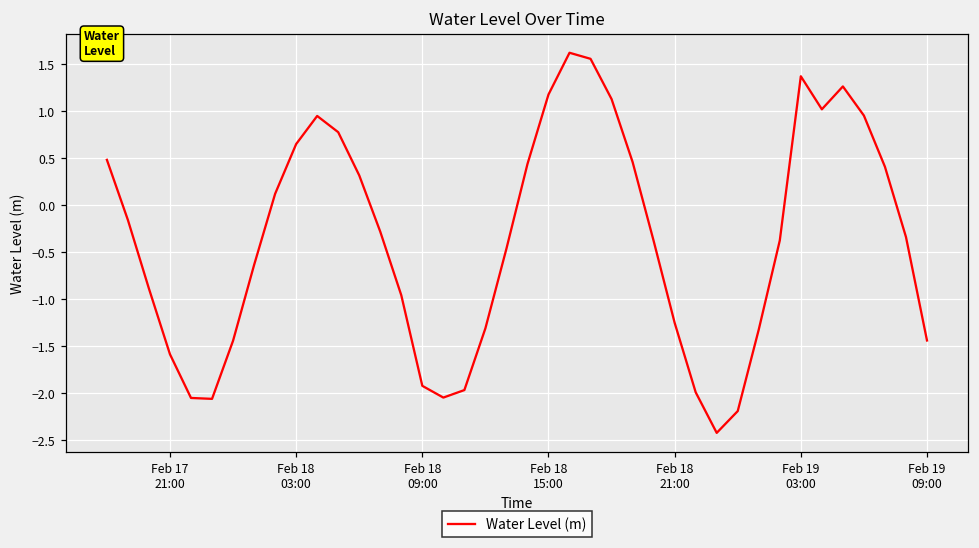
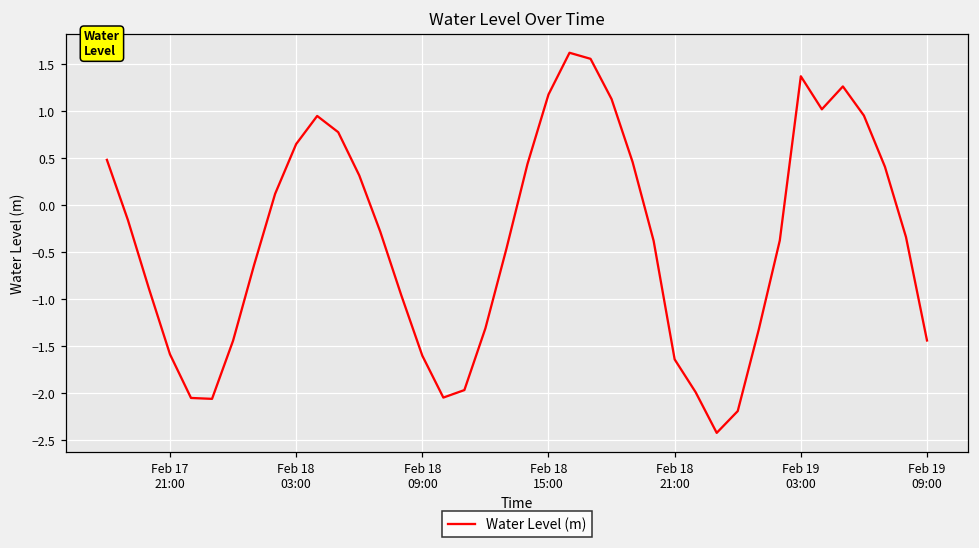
  {
    "Feb 17 21:00": -1.6,
    "Feb 18 03:00": 0.7,
-   "Feb 18 09:00": -1.9,
+   "Feb 18 09:00": -1.6,
    "Feb 18 15:00": 1.2,
-   "Feb 18 21:00": -1.3,
+   "Feb 18 21:00": -1.6,
    "Feb 19 03:00": 1.4,
    "Feb 19 09:00": -1.4
  }
